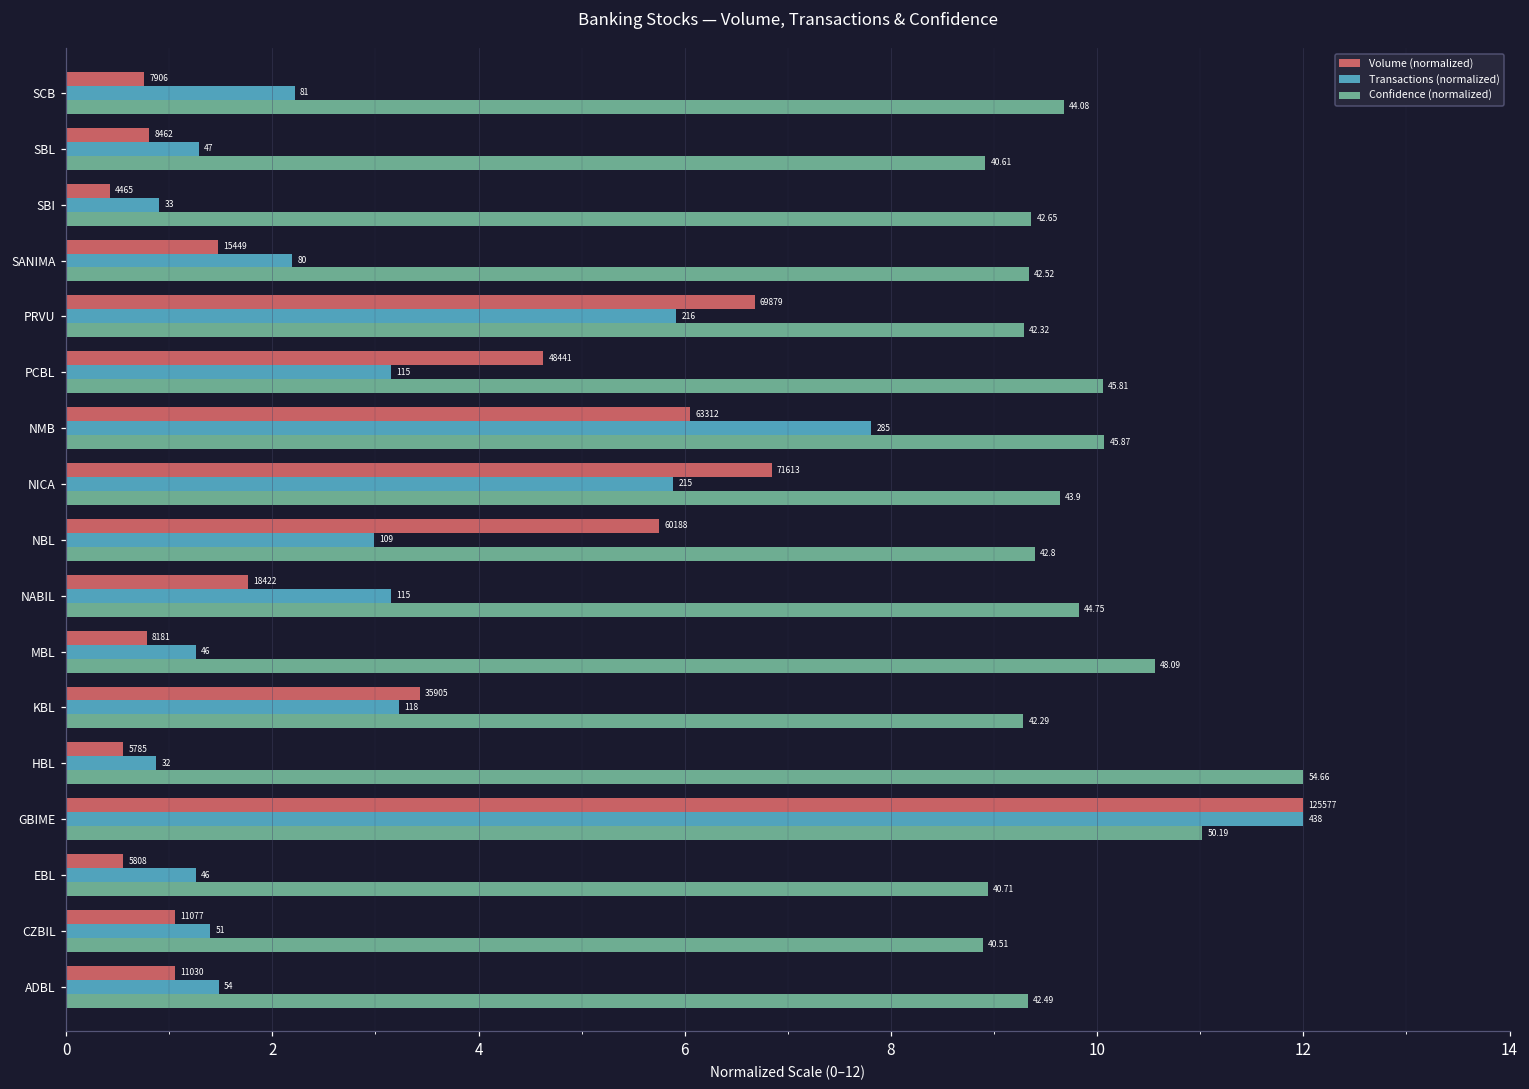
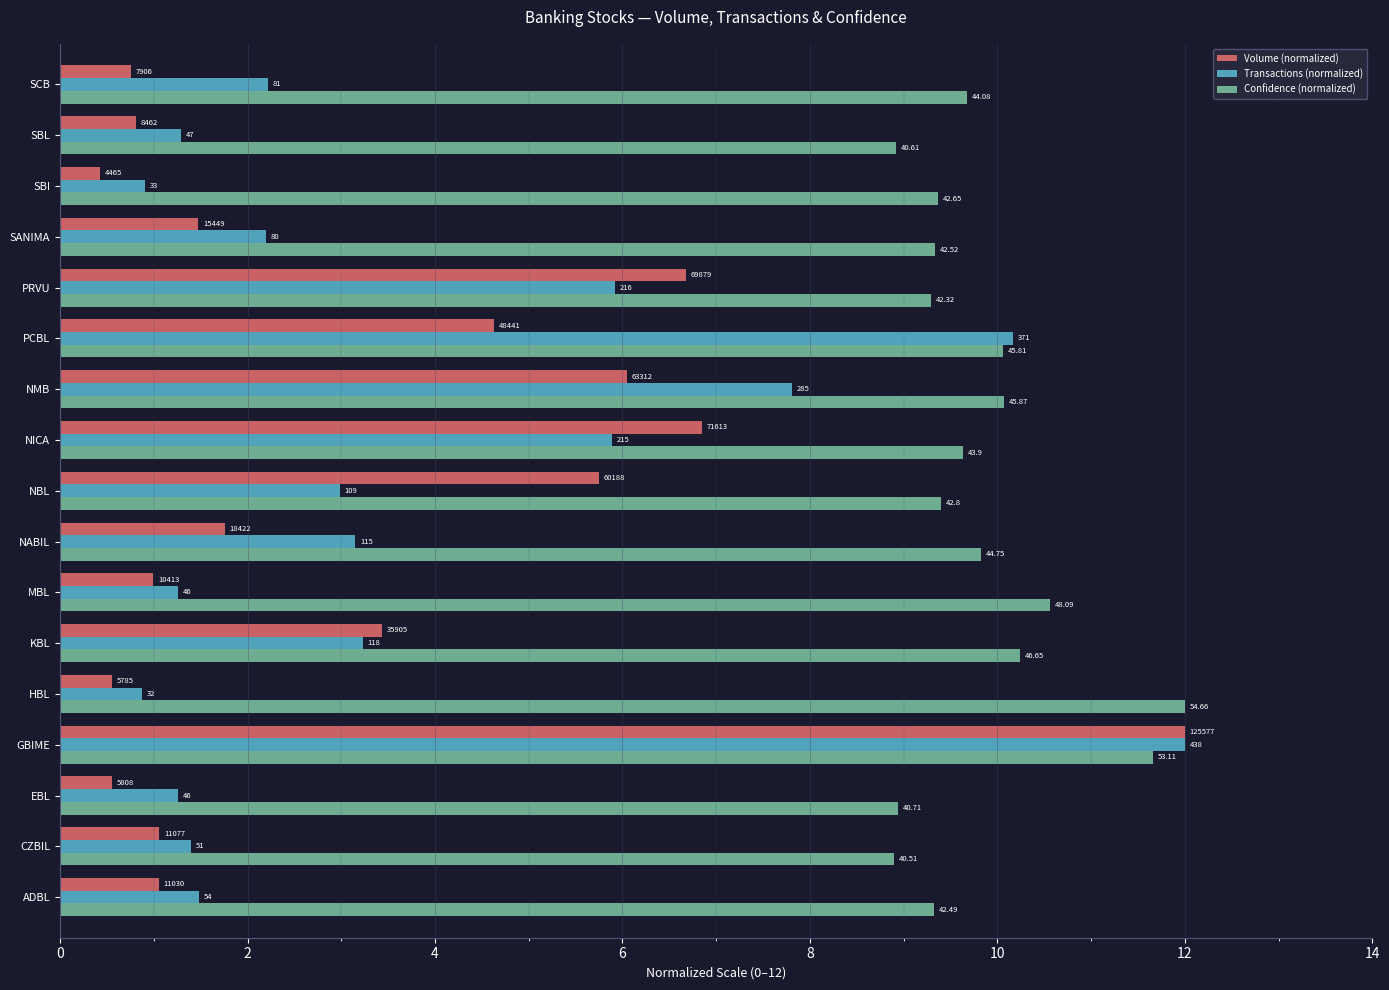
  {
    "Volume (normalized)": {
-     "MBL": 8181
+     "MBL": 10413
    },
    "Transactions (normalized)": {
-     "PCBL": 115
+     "PCBL": 371
    },
    "Confidence (normalized)": {
-     "KBL": 42.29,
-     "GBIME": 50.19
+     "KBL": 46.65,
+     "GBIME": 53.11
    }
  }
